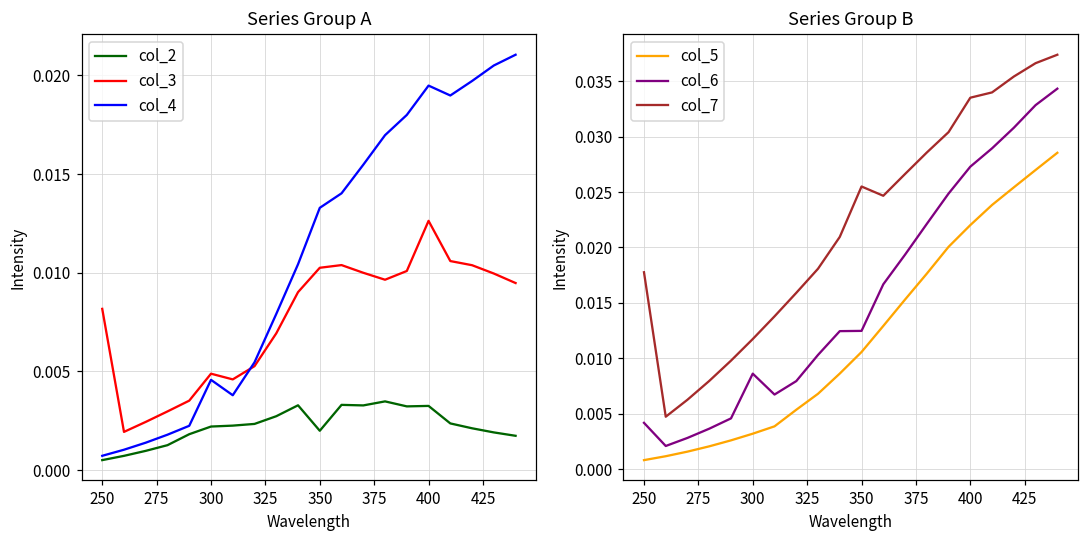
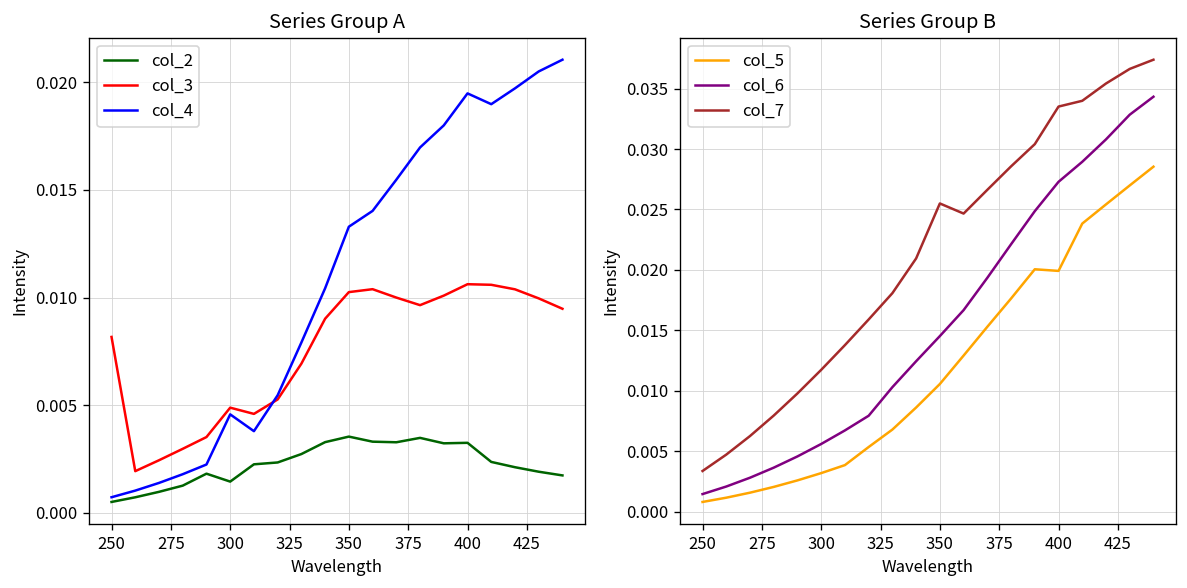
  {
    "Series Group A": {
      "col_2": {
        "250": 0.0005,
-       "300": 0.0022,
-       "350": 0.0020,
+       "300": 0.0015,
+       "350": 0.0035,
        "400": 0.0033
      },
      "col_3": {
        "250": 0.0082,
        "300": 0.0049,
        "350": 0.0103,
-       "400": 0.0126
+       "400": 0.0106
      },
      "col_4": {
        "250": 0.0007,
        "300": 0.0046,
        "350": 0.0133,
        "400": 0.0195
      }
    },
    "Series Group B": {
      "col_5": {
        "250": 0.0008,
        "300": 0.0032,
        "350": 0.0106,
-       "400": 0.0220
+       "400": 0.0199
      },
      "col_6": {
-       "250": 0.0042,
-       "300": 0.0086,
-       "350": 0.0125,
+       "250": 0.0015,
+       "300": 0.0056,
+       "350": 0.0145,
        "400": 0.0273
      },
      "col_7": {
-       "250": 0.0178,
+       "250": 0.0034,
        "300": 0.0117,
        "350": 0.0255,
        "400": 0.0335
      }
    }
  }
